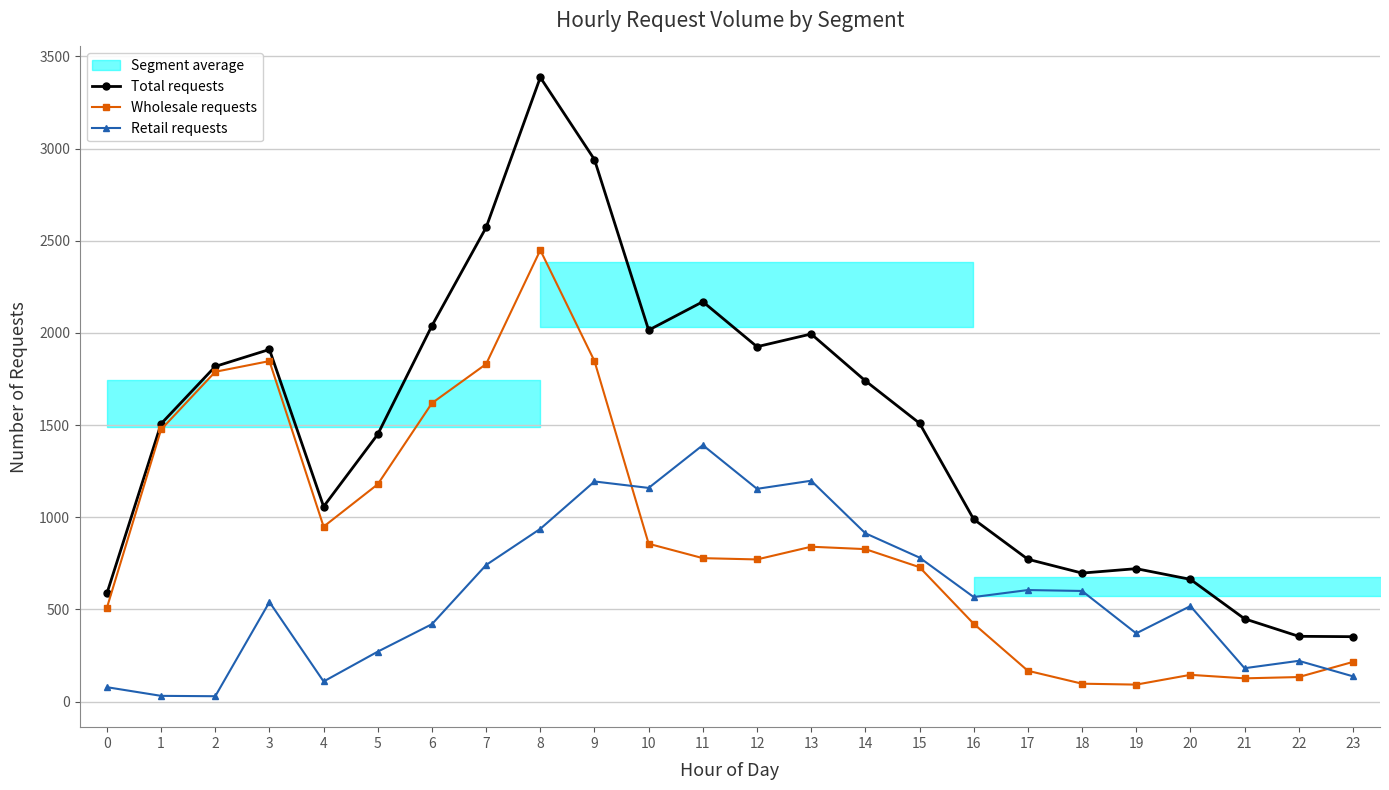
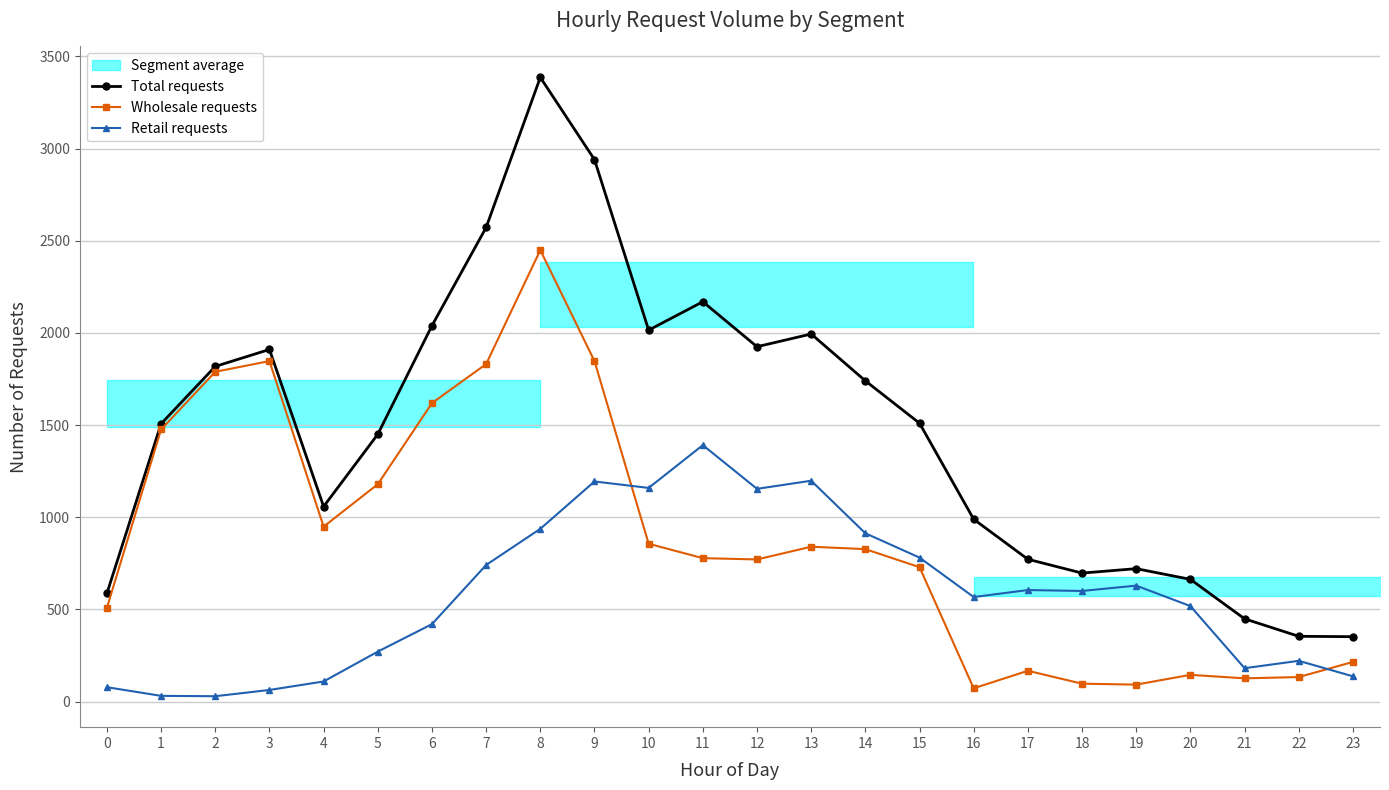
  {
    "Total requests": {
      "0": 590,
      "1": 1510,
      "2": 1820,
      "3": 1910,
      "4": 1060,
      "5": 1450,
      "6": 2040,
      "7": 2570,
      "8": 3390,
      "9": 2940,
      "10": 2020,
      "11": 2170,
      "12": 1930,
      "13": 1990,
      "14": 1740,
      "15": 1510,
      "16": 990,
      "17": 770,
      "18": 700,
      "19": 720,
      "20": 660,
      "21": 450,
      "22": 350,
      "23": 350
    },
    "Wholesale requests": {
      "0": 510,
      "1": 1480,
      "2": 1790,
      "3": 1850,
      "4": 950,
      "5": 1180,
      "6": 1620,
      "7": 1830,
      "8": 2450,
      "9": 1850,
      "10": 860,
      "11": 780,
      "12": 770,
      "13": 840,
      "14": 830,
      "15": 730,
-     "16": 420,
+     "16": 70,
      "17": 170,
      "18": 100,
      "19": 90,
      "20": 150,
      "21": 130,
      "22": 130,
      "23": 220
    },
    "Retail requests": {
      "0": 80,
      "1": 30,
      "2": 30,
-     "3": 540,
+     "3": 60,
      "4": 110,
      "5": 270,
      "6": 420,
      "7": 740,
      "8": 940,
      "9": 1190,
      "10": 1160,
      "11": 1390,
      "12": 1150,
      "13": 1200,
      "14": 910,
      "15": 780,
      "16": 570,
      "17": 610,
      "18": 600,
-     "19": 370,
+     "19": 630,
      "20": 520,
      "21": 180,
      "22": 220,
      "23": 140
    }
  }
